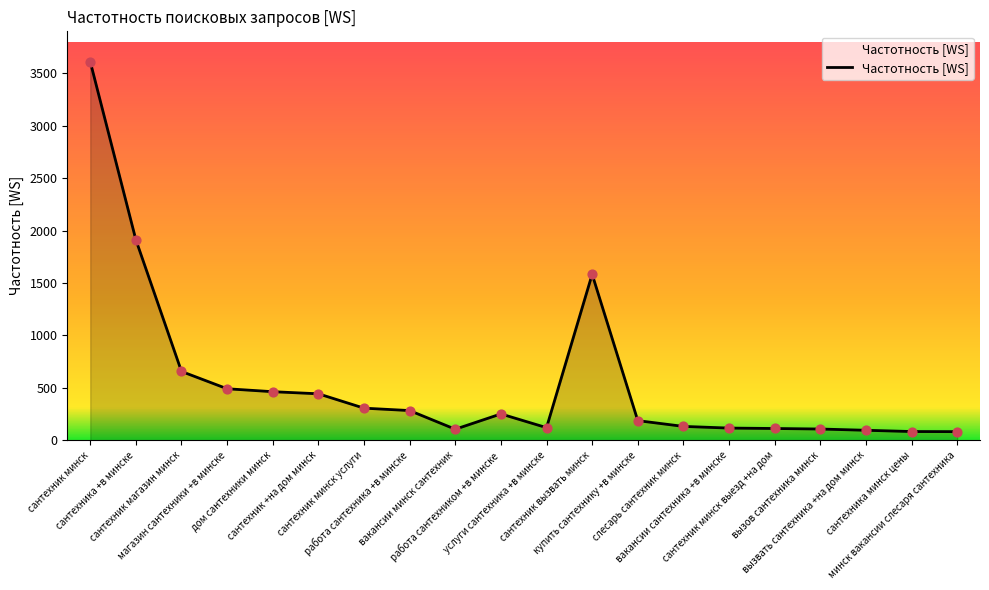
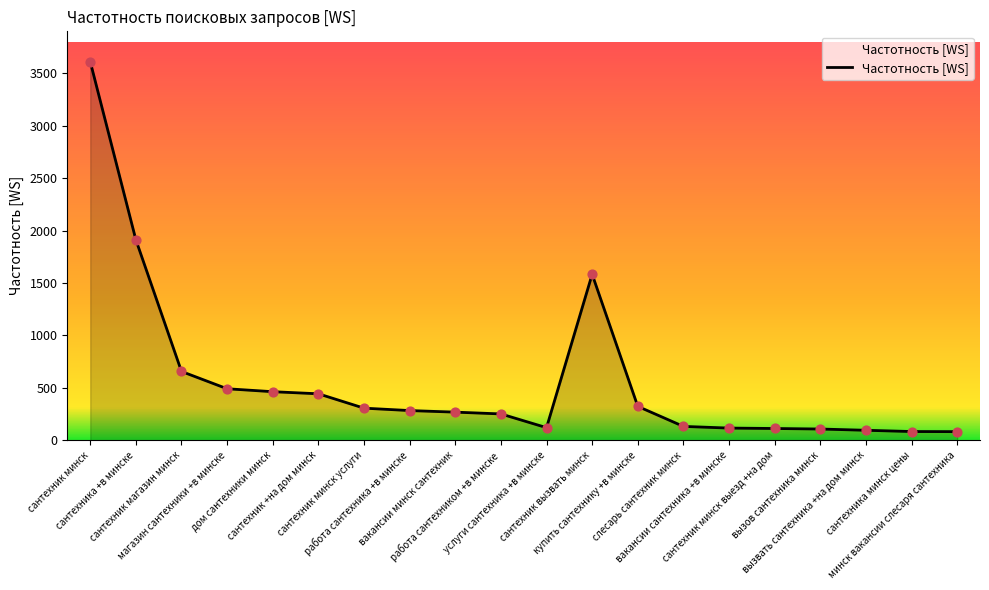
  {
    "сантехник минск": 3610,
    "сантехника +в минске": 1910,
    "сантехник магазин минск": 660,
    "магазин сантехники +в минске": 490,
    "дом сантехники минск": 460,
    "сантехник +на дом минск": 440,
    "сантехник минск услуги": 310,
    "работа сантехника +в минске": 280,
-   "вакансии минск сантехник": 110,
+   "вакансии минск сантехник": 270,
    "работа сантехником +в минске": 250,
    "услуги сантехника +в минске": 120,
    "сантехник вызвать минск": 1580,
-   "купить сантехнику +в минске": 190,
+   "купить сантехнику +в минске": 320,
    "слесарь сантехник минск": 130,
    "вакансии сантехника +в минске": 120,
    "сантехник минск выезд +на дом": 110,
    "вызов сантехника минск": 110,
    "вызвать сантехника +на дом минск": 100,
    "сантехника минск цены": 80,
    "минск вакансии слесаря сантехника": 80
  }
